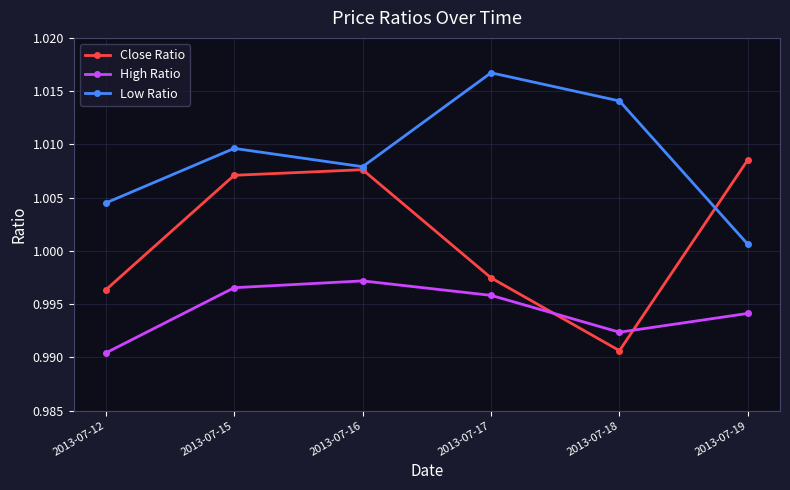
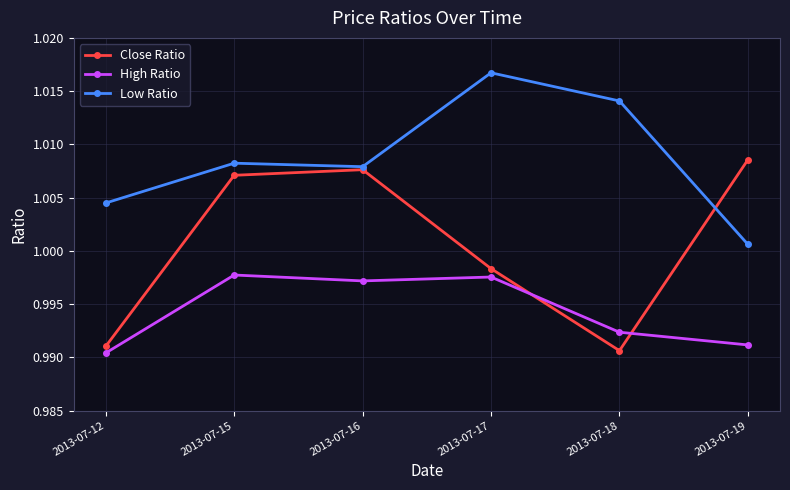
  {
    "Close Ratio": {
-     "2013-07-12": 0.9963,
+     "2013-07-12": 0.9910,
      "2013-07-15": 1.0071,
      "2013-07-16": 1.0076,
-     "2013-07-17": 0.9975,
+     "2013-07-17": 0.9983,
      "2013-07-18": 0.9906,
      "2013-07-19": 1.0086
    },
    "High Ratio": {
      "2013-07-12": 0.9904,
-     "2013-07-15": 0.9965,
+     "2013-07-15": 0.9977,
      "2013-07-16": 0.9972,
-     "2013-07-17": 0.9958,
+     "2013-07-17": 0.9975,
      "2013-07-18": 0.9924,
-     "2013-07-19": 0.9941
+     "2013-07-19": 0.9912
    },
    "Low Ratio": {
      "2013-07-12": 1.0045,
-     "2013-07-15": 1.0096,
+     "2013-07-15": 1.0082,
      "2013-07-16": 1.0079,
      "2013-07-17": 1.0167,
      "2013-07-18": 1.0141,
      "2013-07-19": 1.0006
    }
  }
